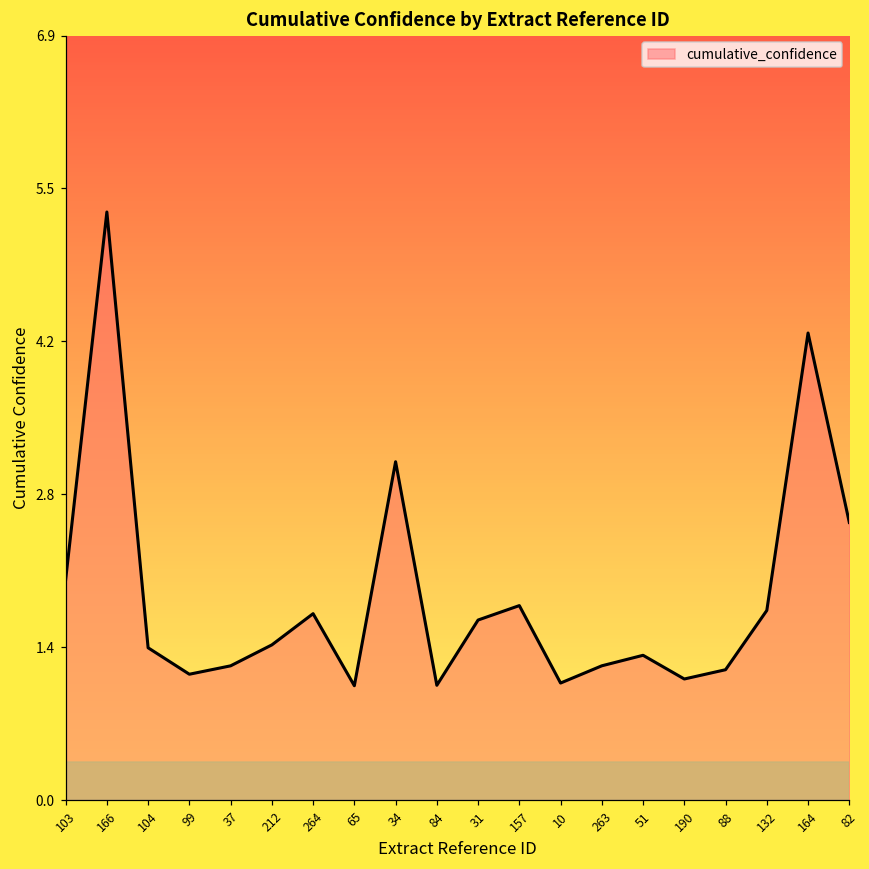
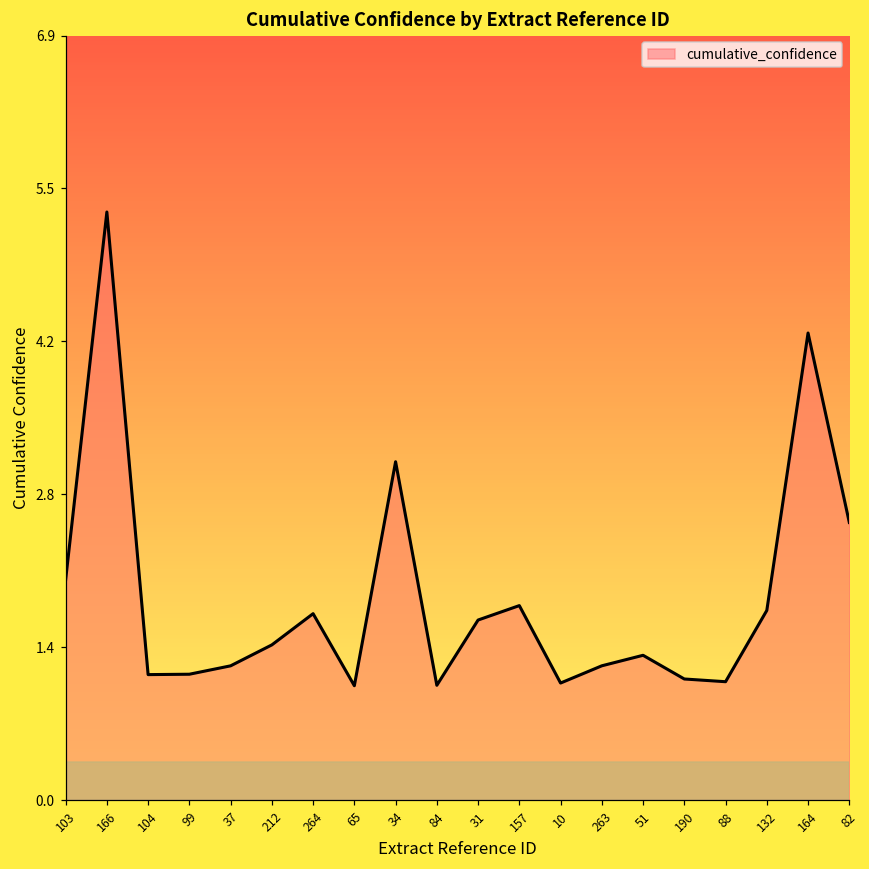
  {
    "103": 1.99,
    "166": 5.32,
-   "104": 1.38,
+   "104": 1.14,
    "99": 1.14,
    "37": 1.22,
    "212": 1.40,
    "264": 1.69,
    "65": 1.04,
    "34": 3.06,
    "84": 1.04,
    "31": 1.63,
    "157": 1.76,
    "10": 1.06,
    "263": 1.22,
    "51": 1.31,
    "190": 1.10,
-   "88": 1.18,
+   "88": 1.07,
    "132": 1.72,
    "164": 4.23,
    "82": 2.51
  }
